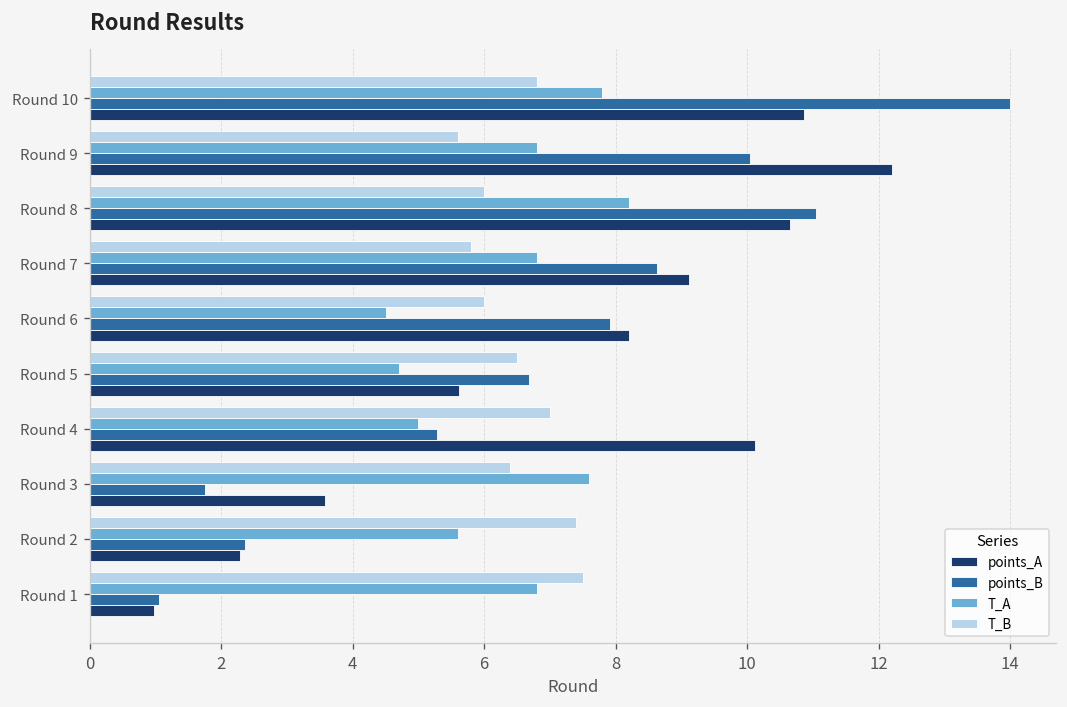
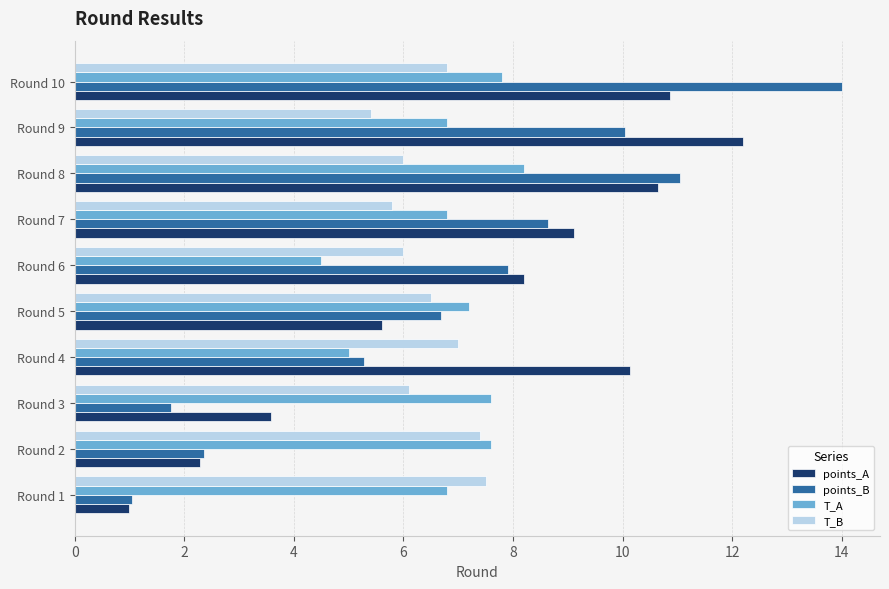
  {
    "points_A": {
      "Round 10": 10.9,
      "Round 9": 12.2,
      "Round 8": 10.6,
      "Round 7": 9.1,
      "Round 6": 8.2,
      "Round 5": 5.6,
      "Round 4": 10.1,
      "Round 3": 3.6,
      "Round 2": 2.3,
      "Round 1": 1.0
    },
    "points_B": {
      "Round 10": 14.0,
      "Round 9": 10.0,
      "Round 8": 11.0,
      "Round 7": 8.6,
      "Round 6": 7.9,
      "Round 5": 6.7,
      "Round 4": 5.3,
      "Round 3": 1.8,
      "Round 2": 2.4,
      "Round 1": 1.1
    },
    "T_A": {
      "Round 10": 7.8,
      "Round 9": 6.8,
      "Round 8": 8.2,
      "Round 7": 6.8,
      "Round 6": 4.5,
-     "Round 5": 4.7,
+     "Round 5": 7.2,
      "Round 4": 5.0,
      "Round 3": 7.6,
-     "Round 2": 5.6,
+     "Round 2": 7.6,
      "Round 1": 6.8
    },
    "T_B": {
      "Round 10": 6.8,
-     "Round 9": 5.6,
+     "Round 9": 5.4,
      "Round 8": 6.0,
      "Round 7": 5.8,
      "Round 6": 6.0,
      "Round 5": 6.5,
      "Round 4": 7.0,
-     "Round 3": 6.4,
+     "Round 3": 6.1,
      "Round 2": 7.4,
      "Round 1": 7.5
    }
  }
